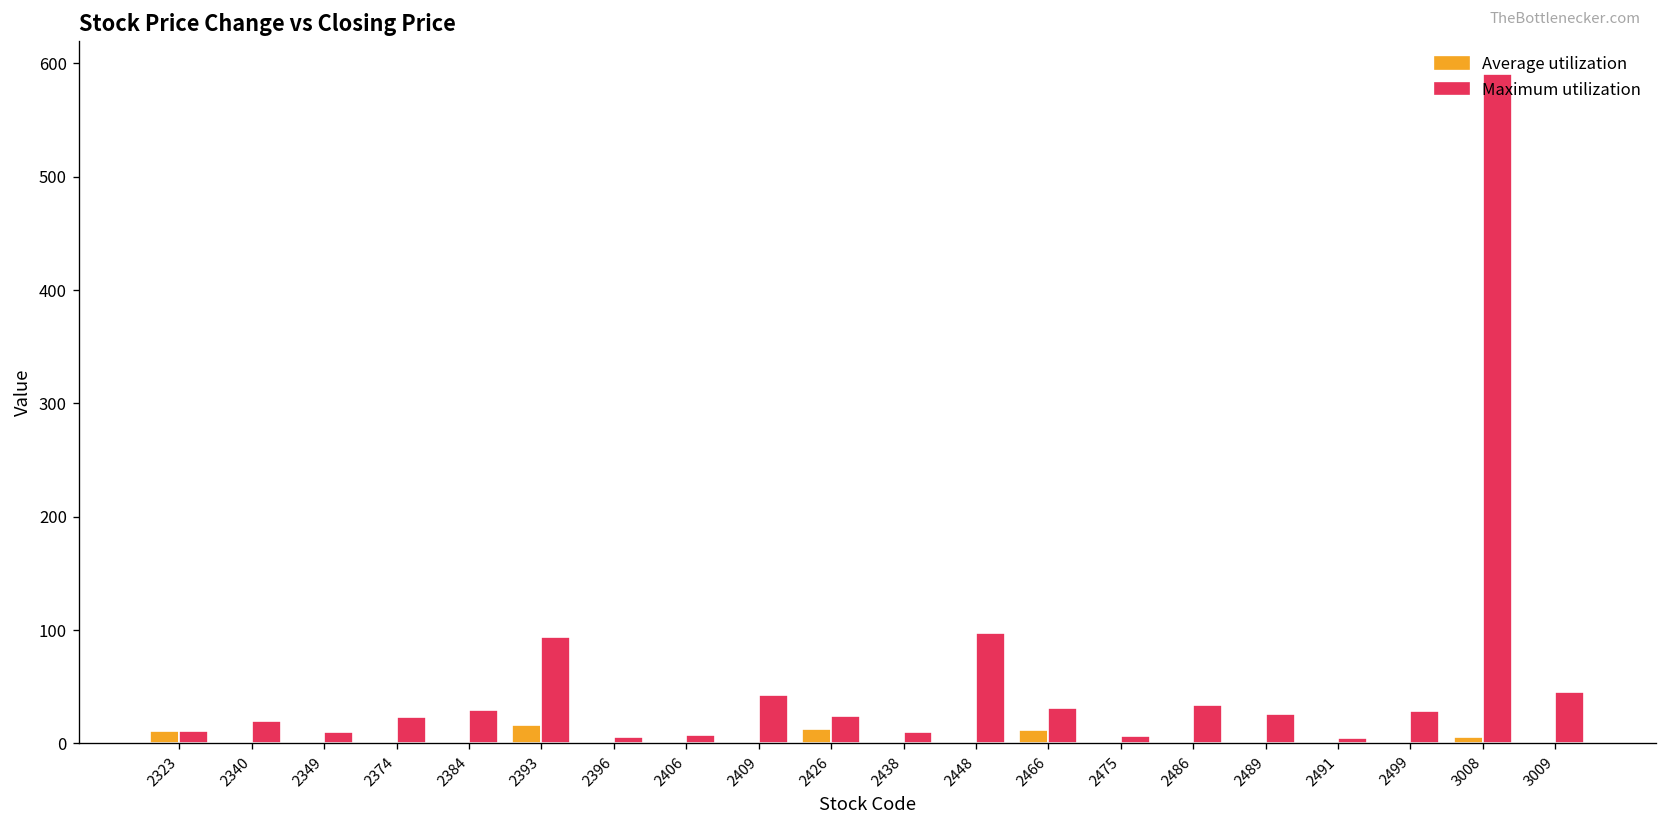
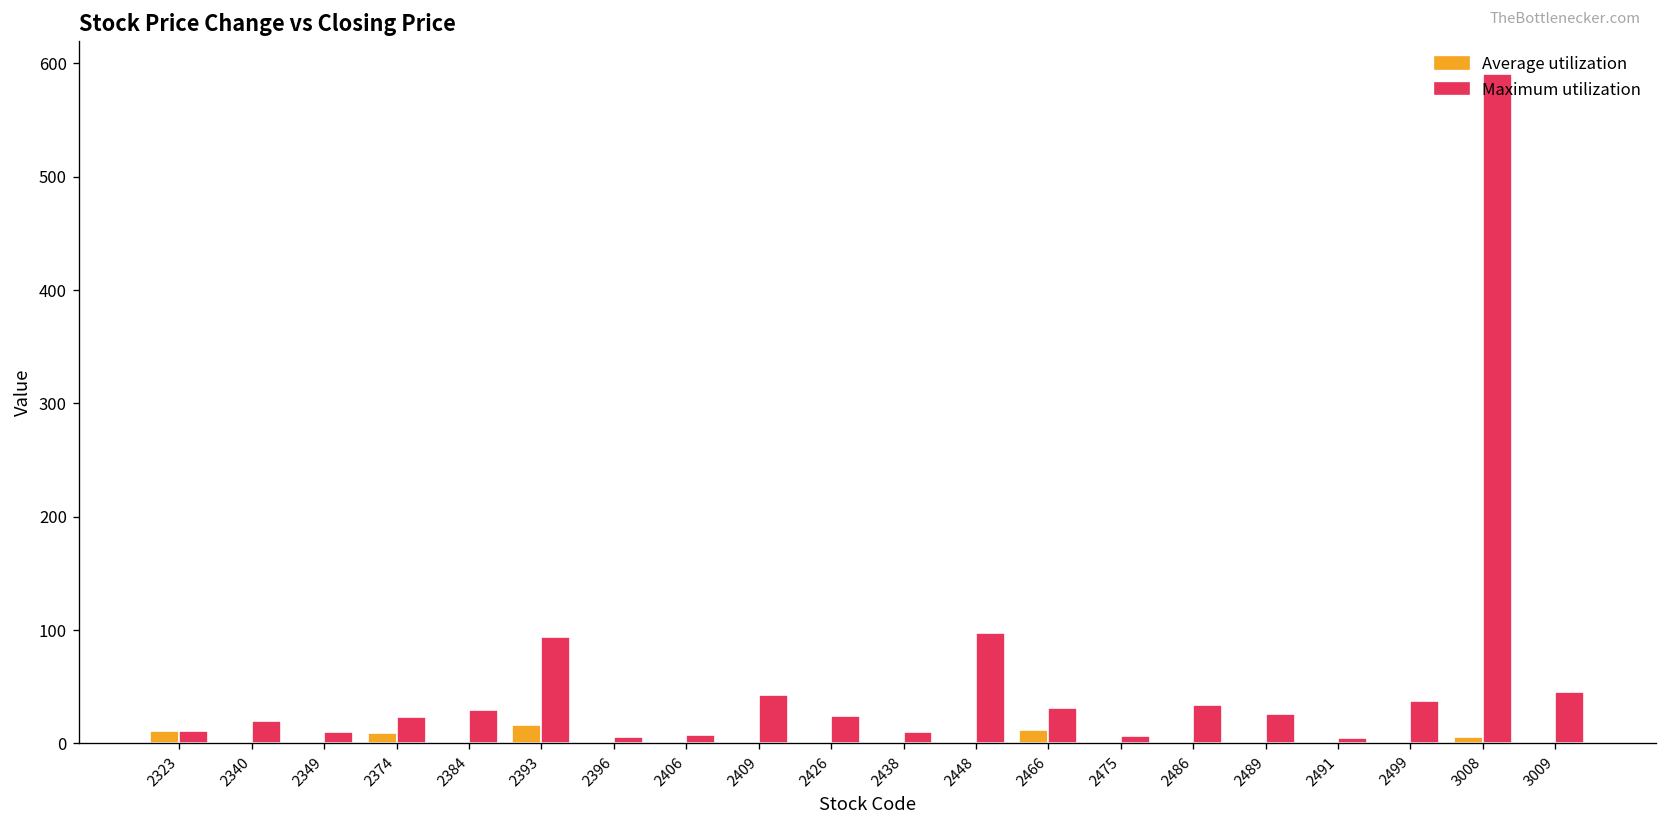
  {
    "Average utilization": {
      "2323": 10,
-     "2374": 0,
+     "2374": 10,
      "2393": 20,
-     "2426": 10,
+     "2426": 0,
      "2466": 10,
      "3008": 10
    },
    "Maximum utilization": {
      "2323": 10,
      "2340": 20,
      "2349": 10,
      "2374": 20,
      "2384": 30,
      "2393": 90,
      "2396": 10,
      "2406": 10,
      "2409": 40,
      "2426": 20,
      "2438": 10,
      "2448": 100,
      "2466": 30,
      "2475": 10,
      "2486": 30,
      "2489": 30,
      "2491": 10,
-     "2499": 30,
+     "2499": 40,
      "3008": 590,
      "3009": 50
    }
  }
